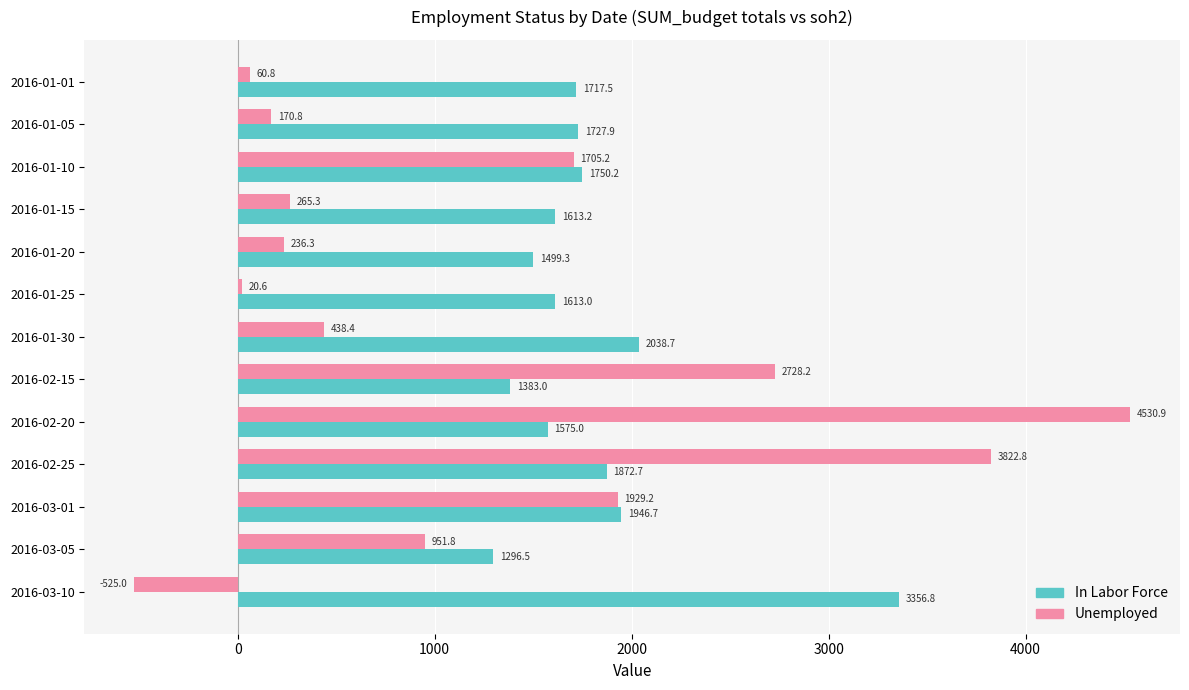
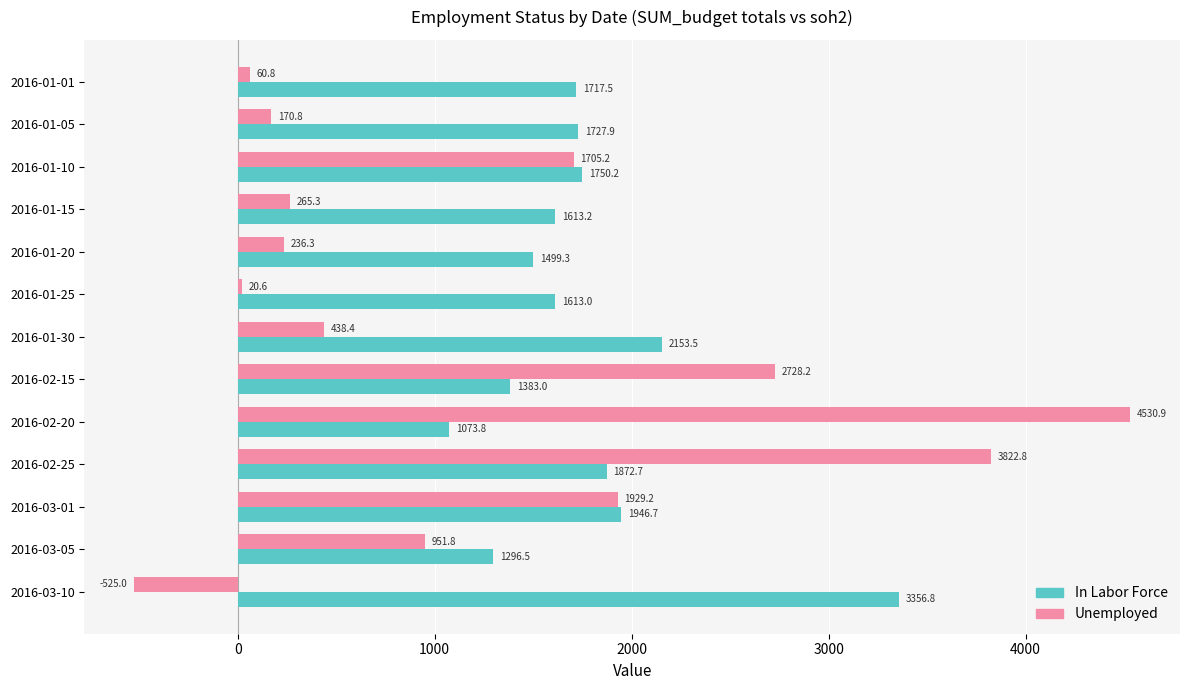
  {
    "In Labor Force": {
      "2016-01-01": 1717.5,
      "2016-01-05": 1727.9,
      "2016-01-10": 1750.2,
      "2016-01-15": 1613.2,
      "2016-01-20": 1499.3,
      "2016-01-25": 1613.0,
-     "2016-01-30": 2038.7,
+     "2016-01-30": 2153.5,
      "2016-02-15": 1383.0,
-     "2016-02-20": 1575.0,
+     "2016-02-20": 1073.8,
      "2016-02-25": 1872.7,
      "2016-03-01": 1946.7,
      "2016-03-05": 1296.5,
      "2016-03-10": 3356.8
    },
    "Unemployed": {
      "2016-01-01": 60.8,
      "2016-01-05": 170.8,
      "2016-01-10": 1705.2,
      "2016-01-15": 265.3,
      "2016-01-20": 236.3,
      "2016-01-25": 20.6,
      "2016-01-30": 438.4,
      "2016-02-15": 2728.2,
      "2016-02-20": 4530.9,
      "2016-02-25": 3822.8,
      "2016-03-01": 1929.2,
      "2016-03-05": 951.8,
      "2016-03-10": -525.0
    }
  }
